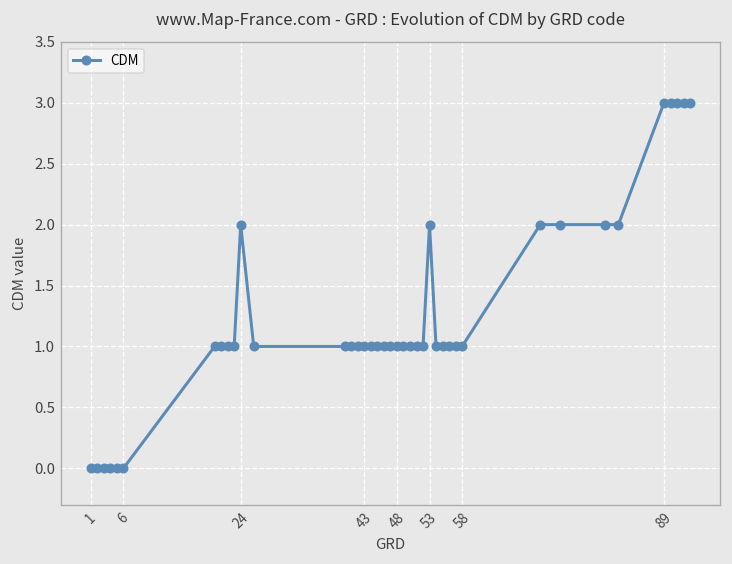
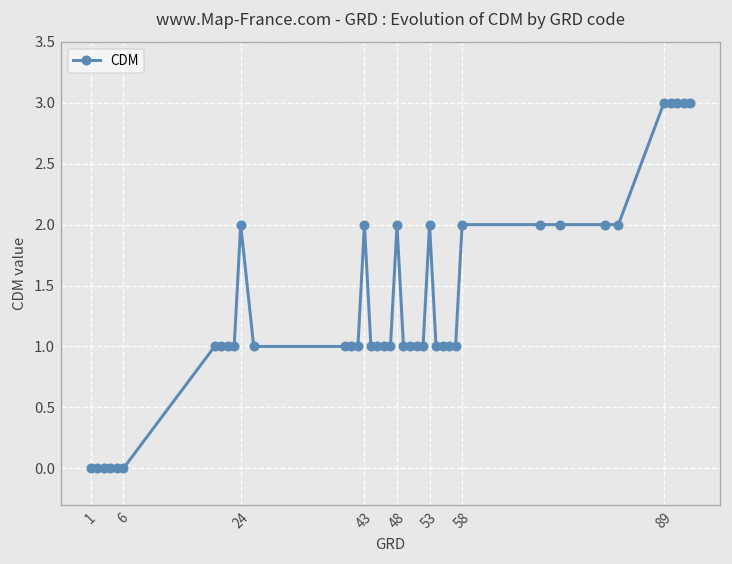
  {
    "1": 0,
    "6": 0,
    "24": 2,
-   "43": 1,
-   "48": 1,
+   "43": 2,
+   "48": 2,
    "53": 2,
-   "58": 1,
+   "58": 2,
    "89": 3
  }
